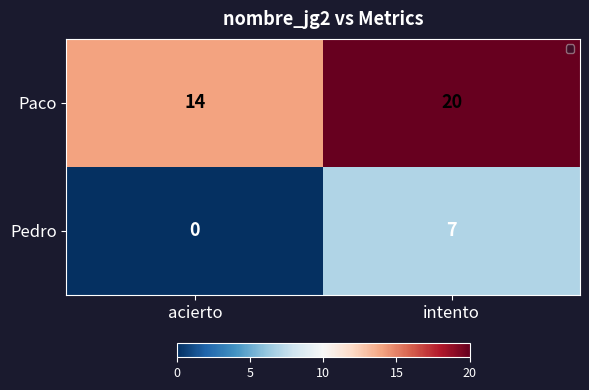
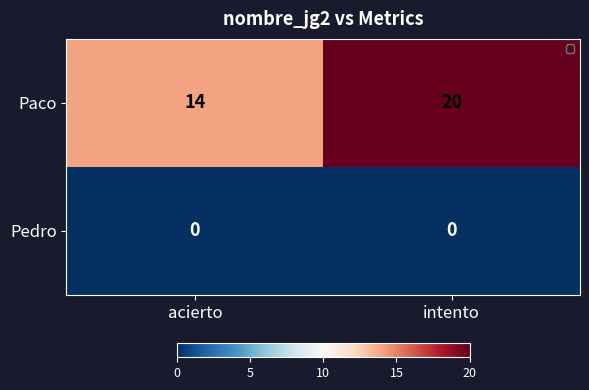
  {
    "Paco": {
      "acierto": 14,
      "intento": 20
    },
    "Pedro": {
      "acierto": 0,
-     "intento": 7
+     "intento": 0
    }
  }
